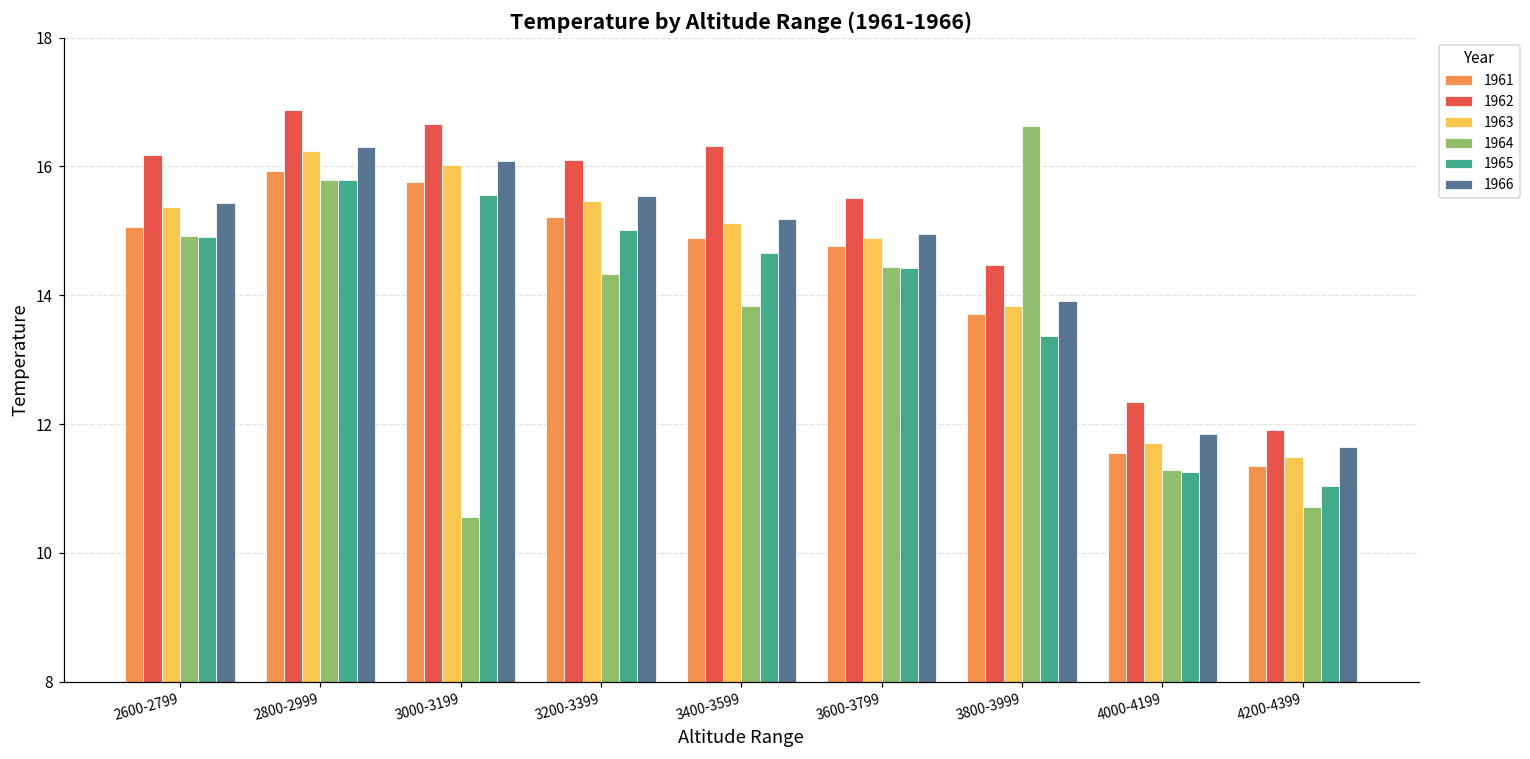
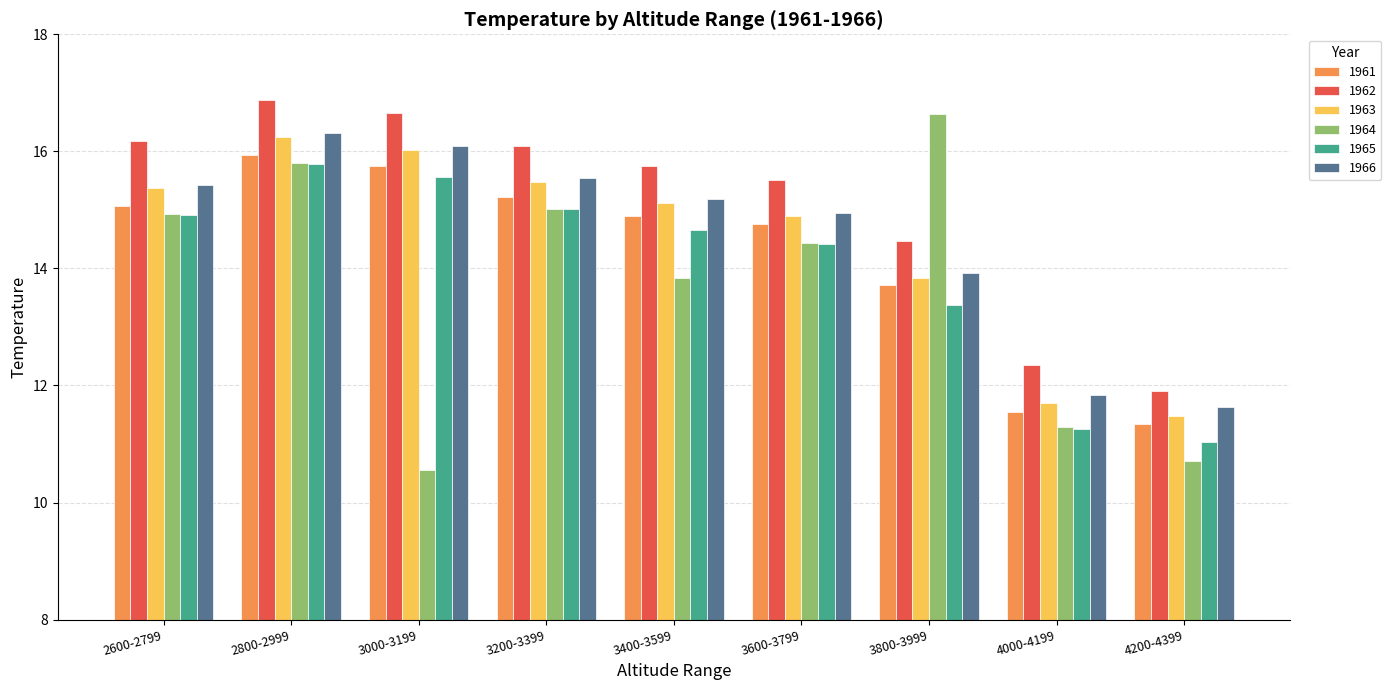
  {
    "1962": {
      "2600-2799": 16.2,
      "2800-2999": 16.9,
      "3000-3199": 16.7,
      "3200-3399": 16.1,
-     "3400-3599": 16.3,
+     "3400-3599": 15.8,
      "3600-3799": 15.5,
      "3800-3999": 14.5,
      "4000-4199": 12.3,
      "4200-4399": 11.9
    },
    "1964": {
      "2600-2799": 14.9,
      "2800-2999": 15.8,
      "3000-3199": 10.5,
-     "3200-3399": 14.3,
+     "3200-3399": 15.0,
      "3400-3599": 13.8,
      "3600-3799": 14.4,
      "3800-3999": 16.6,
      "4000-4199": 11.3,
      "4200-4399": 10.7
    }
  }
